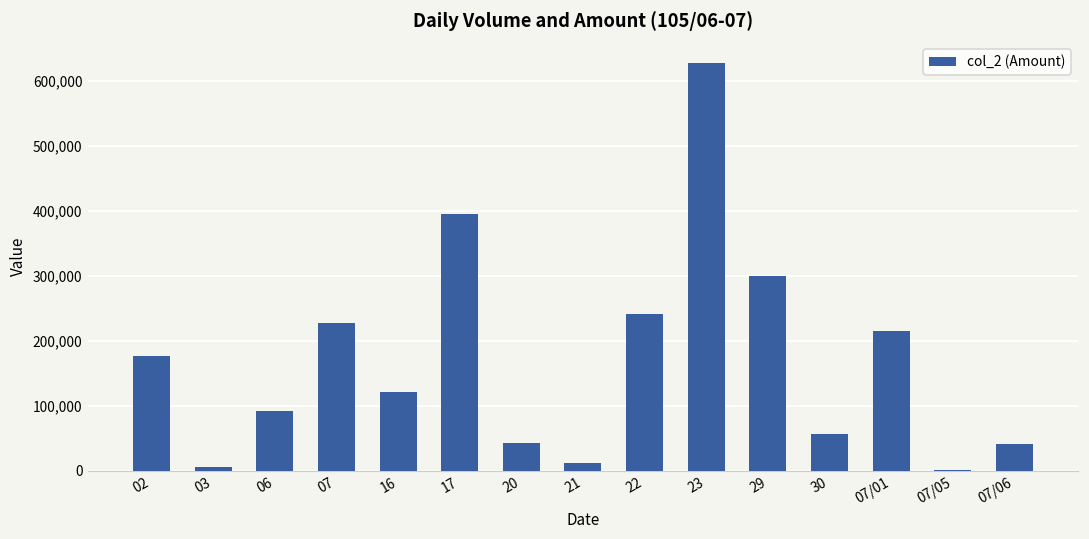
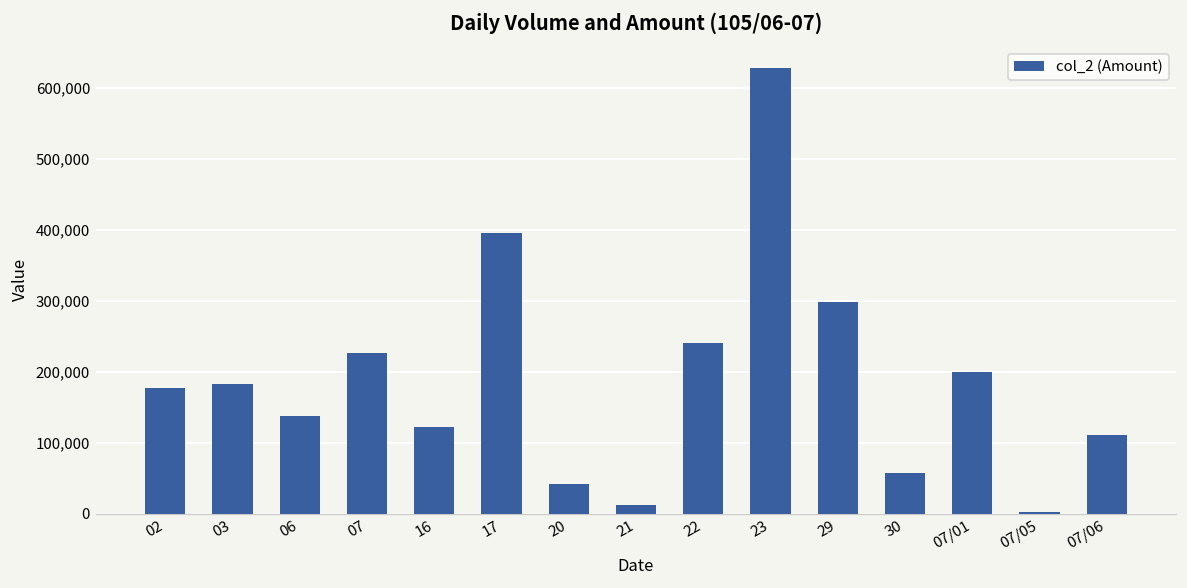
  {
    "02": "180,000",
-   "03": "10,000",
-   "06": "90,000",
+   "03": "180,000",
+   "06": "140,000",
    "07": "230,000",
    "16": "120,000",
    "17": "400,000",
    "20": "40,000",
    "21": "10,000",
    "22": "240,000",
    "23": "630,000",
    "29": "300,000",
    "30": "60,000",
-   "07/01": "220,000",
-   "07/06": "40,000"
+   "07/01": "200,000",
+   "07/06": "110,000"
  }
